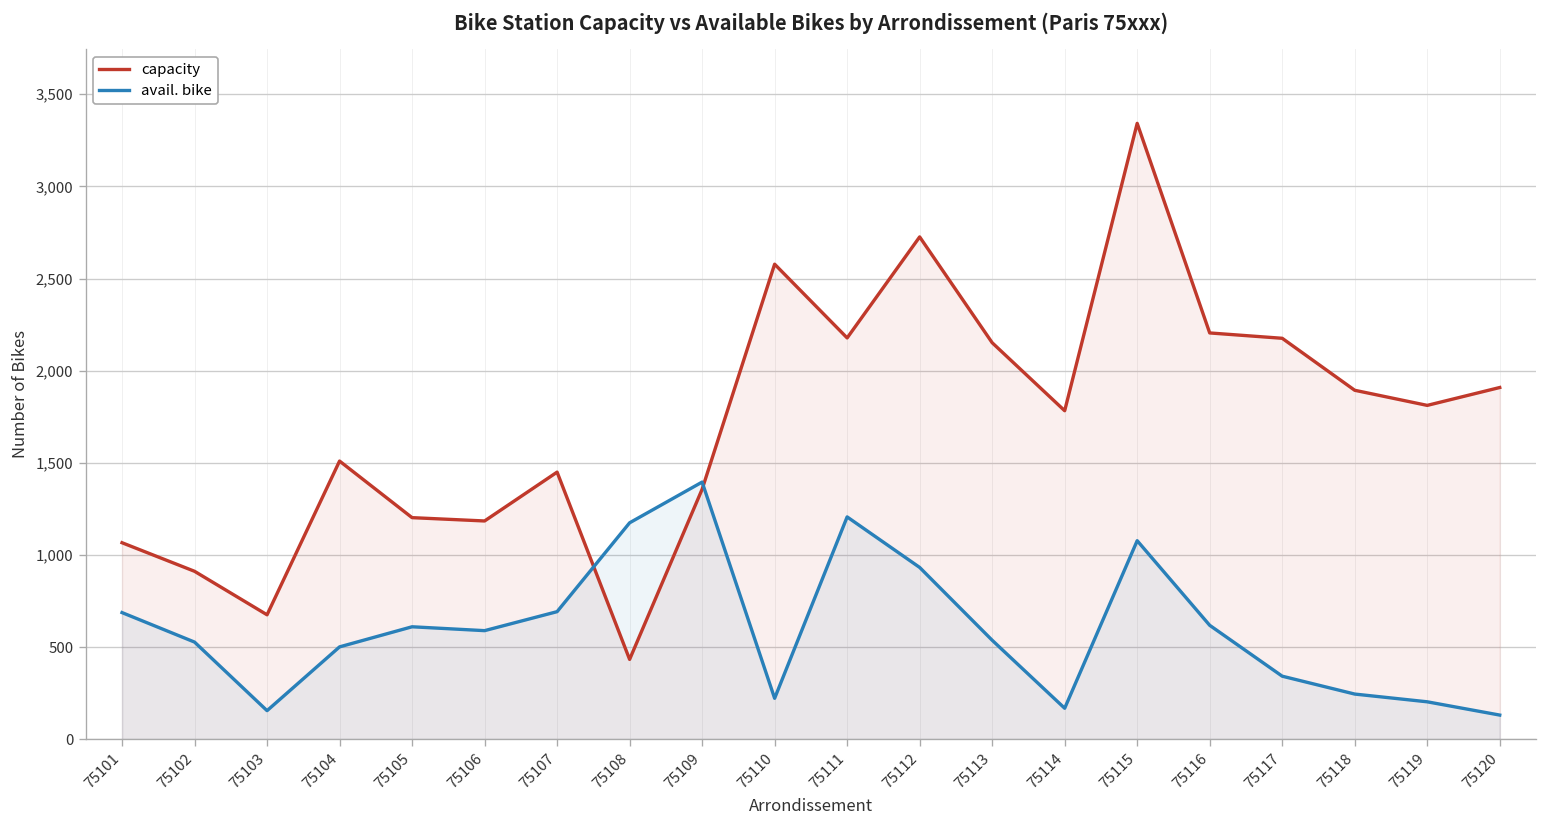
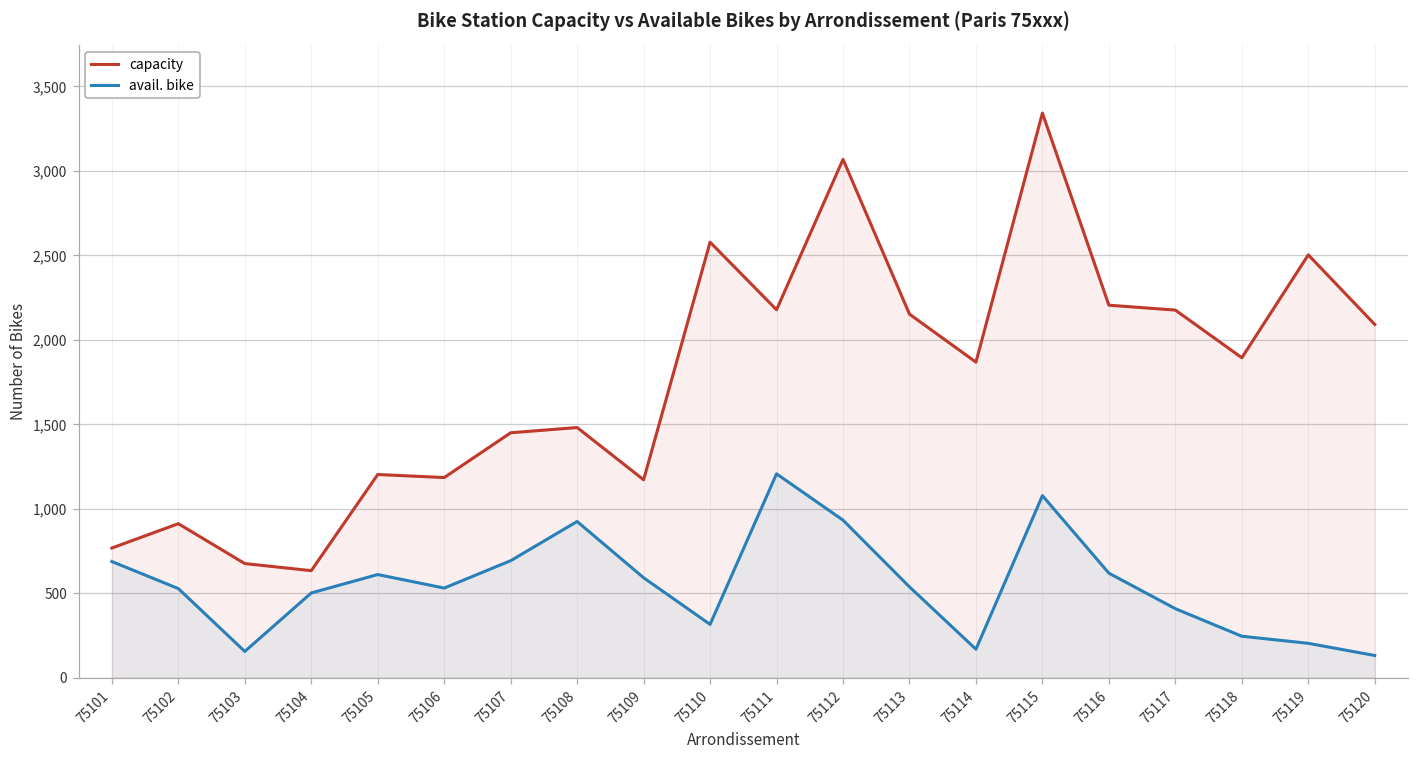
  {
    "capacity": {
-     "75101": "1,070",
+     "75101": "770",
      "75102": "910",
      "75103": "680",
-     "75104": "1,510",
+     "75104": "630",
      "75105": "1,200",
      "75106": "1,190",
      "75107": "1,450",
-     "75108": "430",
-     "75109": "1,360",
+     "75108": "1,480",
+     "75109": "1,170",
      "75110": "2,580",
      "75111": "2,180",
-     "75112": "2,730",
+     "75112": "3,070",
      "75113": "2,150",
-     "75114": "1,780",
+     "75114": "1,870",
      "75115": "3,340",
      "75116": "2,210",
      "75117": "2,180",
      "75118": "1,890",
-     "75119": "1,810",
-     "75120": "1,910"
+     "75119": "2,500",
+     "75120": "2,090"
    },
    "avail. bike": {
      "75101": "690",
      "75102": "530",
      "75103": "160",
      "75104": "500",
      "75105": "610",
-     "75106": "590",
+     "75106": "530",
      "75107": "690",
-     "75108": "1,180",
-     "75109": "1,400",
-     "75110": "220",
+     "75108": "930",
+     "75109": "590",
+     "75110": "320",
      "75111": "1,210",
      "75112": "930",
      "75113": "540",
      "75114": "170",
      "75115": "1,080",
      "75116": "620",
-     "75117": "340",
+     "75117": "410",
      "75118": "250",
      "75119": "200",
      "75120": "130"
    }
  }
